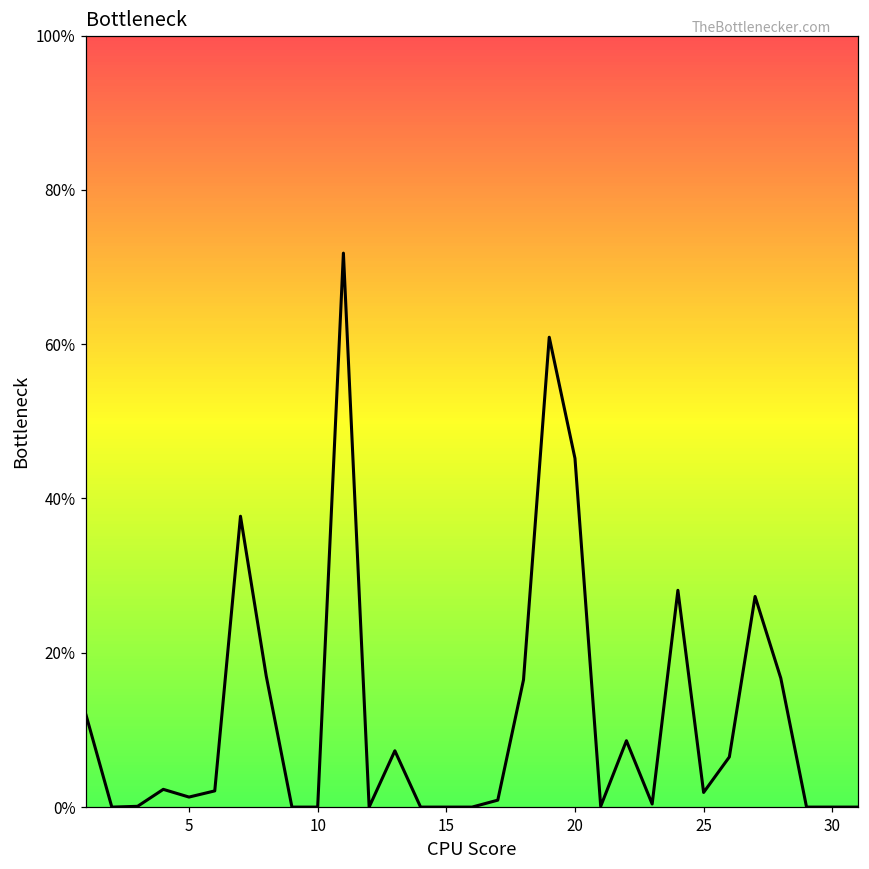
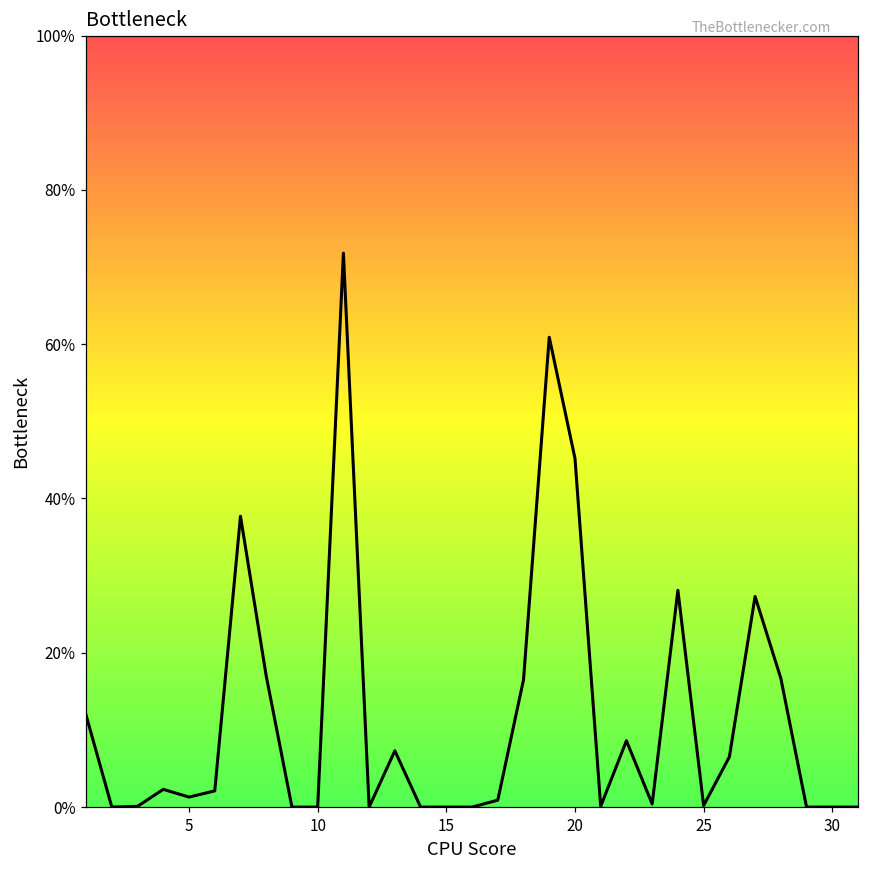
  {
    "5": "1%",
    "10": "0%",
    "15": "0%",
    "20": "45%",
-   "25": "2%",
+   "25": "0%",
    "30": "0%"
  }
